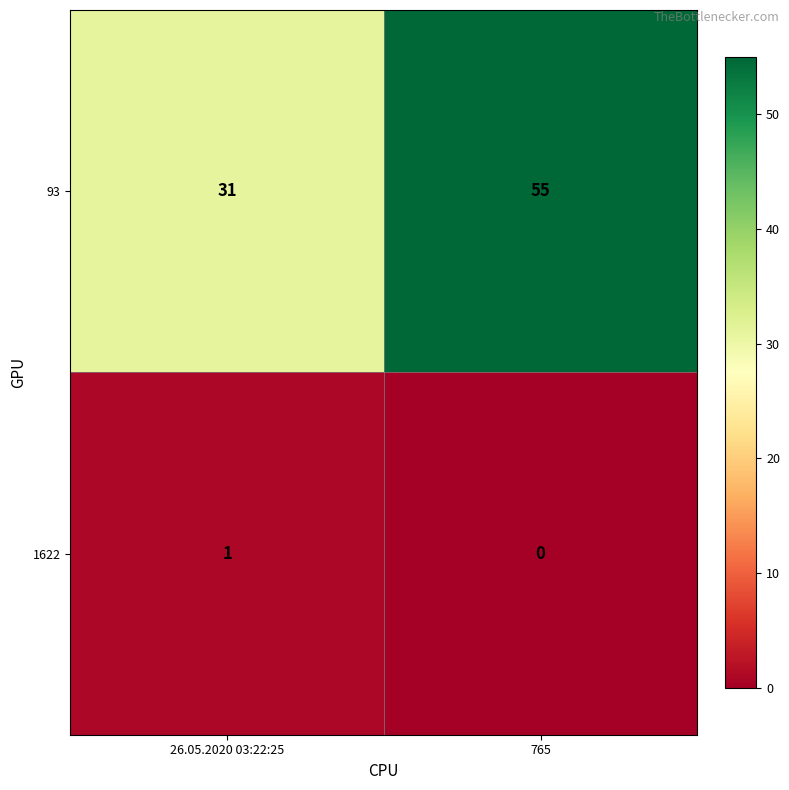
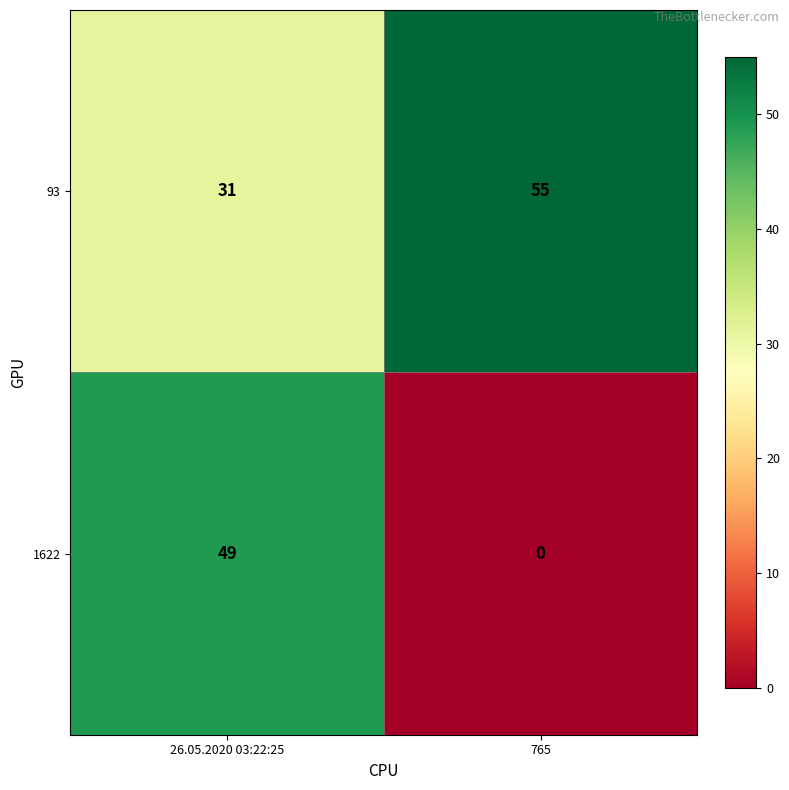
  {
    "93": {
      "26.05.2020 03:22:25": 31,
      "765": 55
    },
    "1622": {
-     "26.05.2020 03:22:25": 1,
+     "26.05.2020 03:22:25": 49,
      "765": 0
    }
  }
